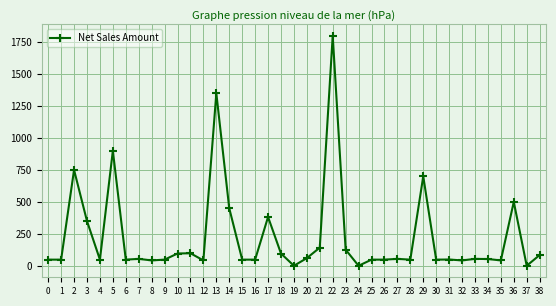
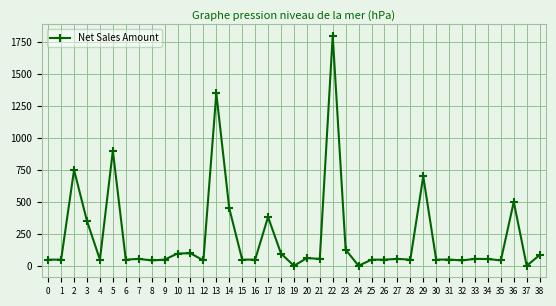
  {
    "0": 50,
    "1": 50,
    "2": 750,
    "3": 350,
    "4": 50,
    "5": 900,
    "6": 50,
    "7": 50,
    "8": 40,
    "9": 50,
    "10": 100,
    "11": 100,
    "12": 40,
    "13": 1350,
    "14": 450,
    "15": 50,
    "16": 50,
    "17": 380,
    "18": 100,
    "19": 0,
    "20": 60,
-   "21": 140,
+   "21": 50,
    "22": 1800,
    "23": 130,
    "24": 0,
    "25": 50,
    "26": 50,
    "27": 50,
    "28": 50,
    "29": 700,
    "30": 50,
    "31": 50,
    "32": 40,
    "33": 50,
    "34": 50,
    "35": 40,
    "36": 500,
    "37": 0,
    "38": 80
  }
